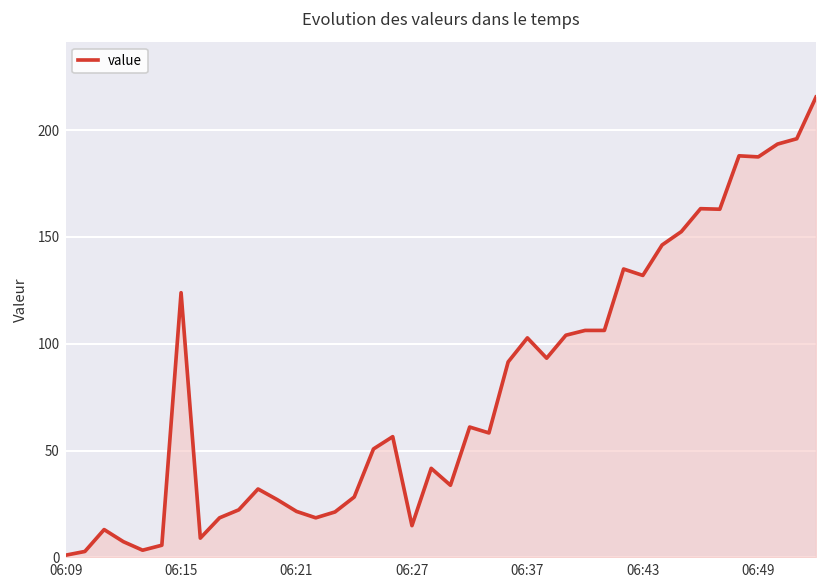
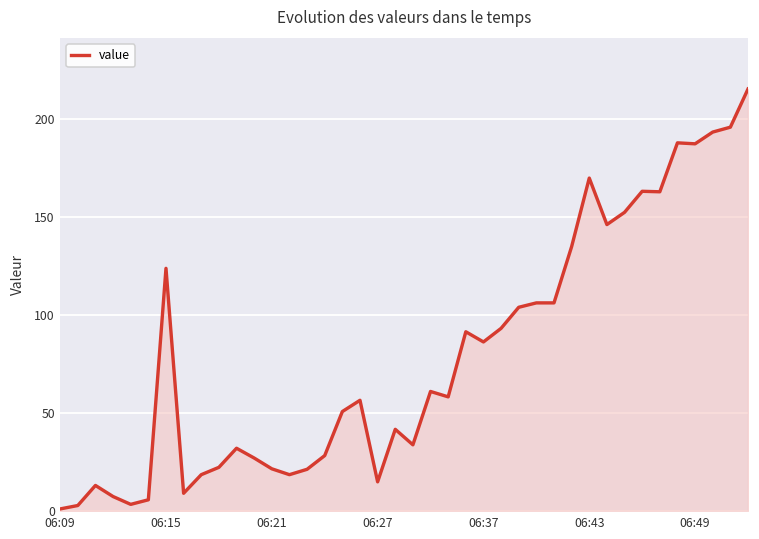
  {
    "06:09": 1,
    "06:15": 124,
    "06:21": 22,
    "06:27": 15,
-   "06:37": 103,
-   "06:43": 132,
+   "06:37": 86,
+   "06:43": 170,
    "06:49": 188
  }
